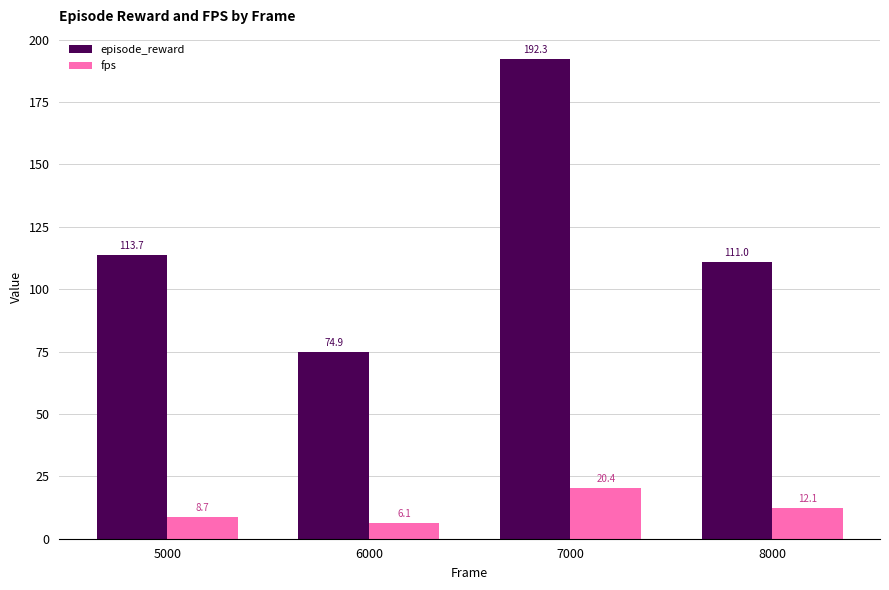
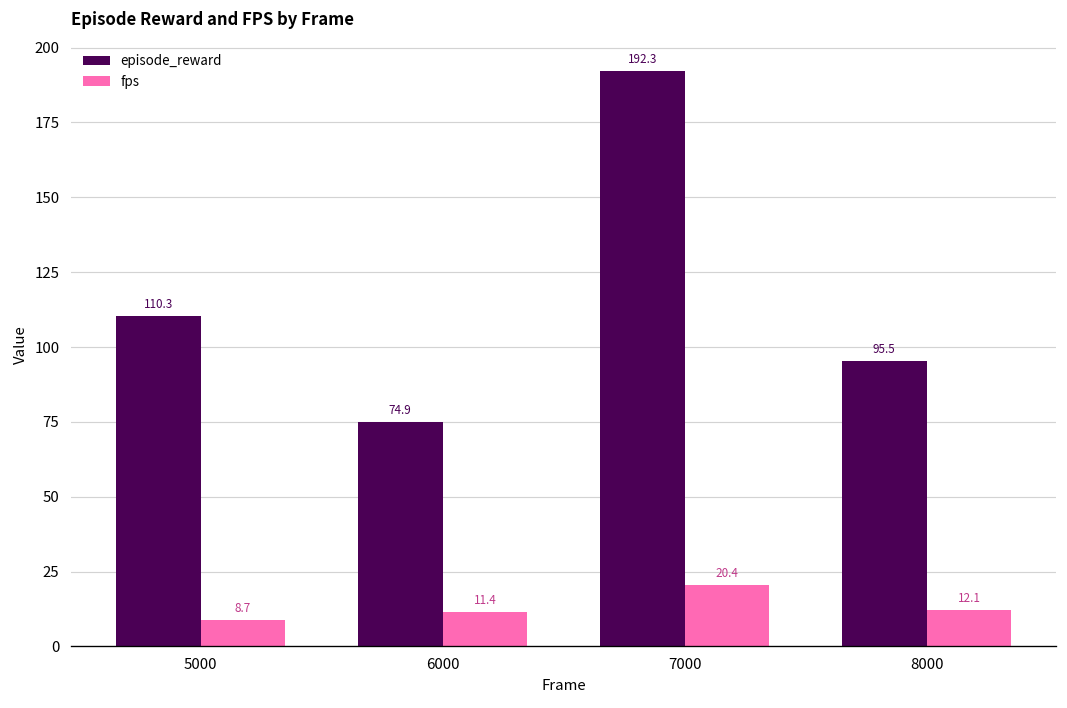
  {
    "episode_reward": {
-     "5000": 113.7,
+     "5000": 110.3,
      "6000": 74.9,
      "7000": 192.3,
-     "8000": 111.0
+     "8000": 95.5
    },
    "fps": {
      "5000": 8.7,
-     "6000": 6.1,
+     "6000": 11.4,
      "7000": 20.4,
      "8000": 12.1
    }
  }
